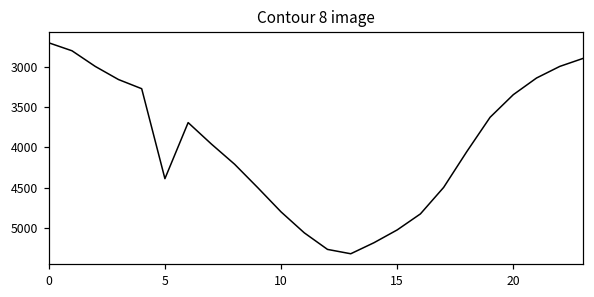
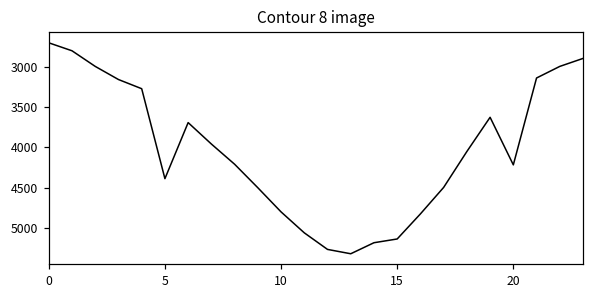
  {
    "0": 2700,
    "5": 4400,
    "10": 4800,
-   "15": 5000,
-   "20": 3300
+   "15": 5100,
+   "20": 4200
  }
